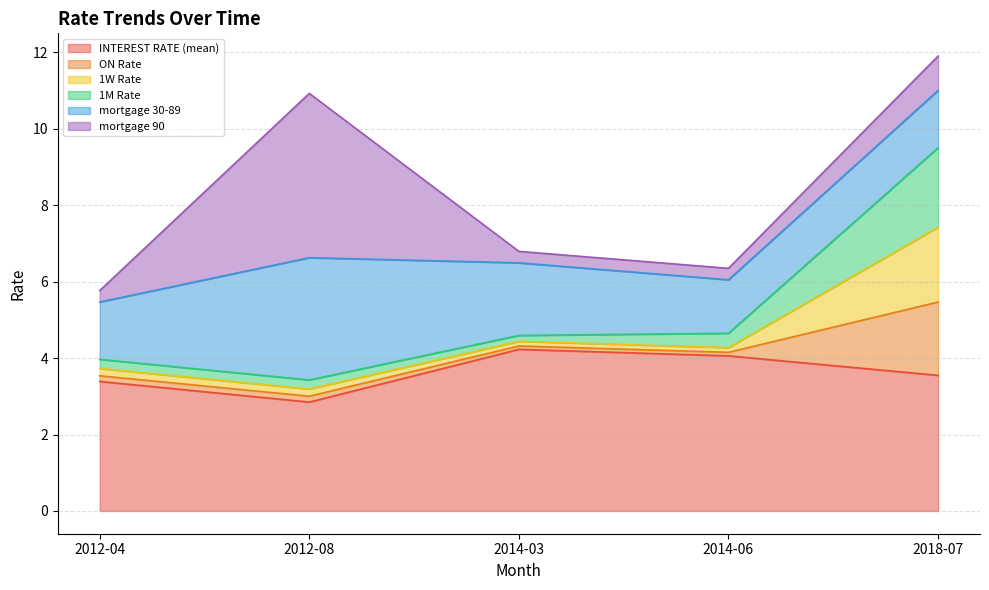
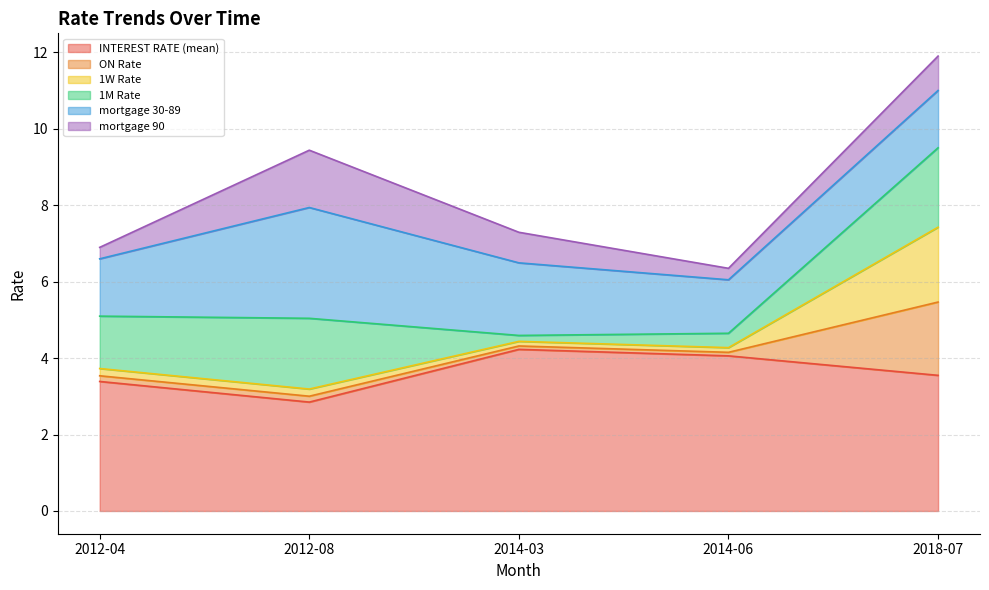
  {
    "1M Rate": {
-     "2012-04": 0.2,
-     "2012-08": 0.2,
+     "2012-04": 1.4,
+     "2012-08": 1.9,
      "2014-03": 0.2,
      "2014-06": 0.4,
      "2018-07": 2.1
    },
    "mortgage 30-89": {
      "2012-04": 1.5,
-     "2012-08": 3.2,
+     "2012-08": 2.9,
      "2014-03": 1.9,
      "2014-06": 1.4,
      "2018-07": 1.5
    },
    "mortgage 90": {
      "2012-04": 0.3,
-     "2012-08": 4.3,
-     "2014-03": 0.3,
+     "2012-08": 1.5,
+     "2014-03": 0.8,
      "2014-06": 0.3,
      "2018-07": 0.9
    }
  }
